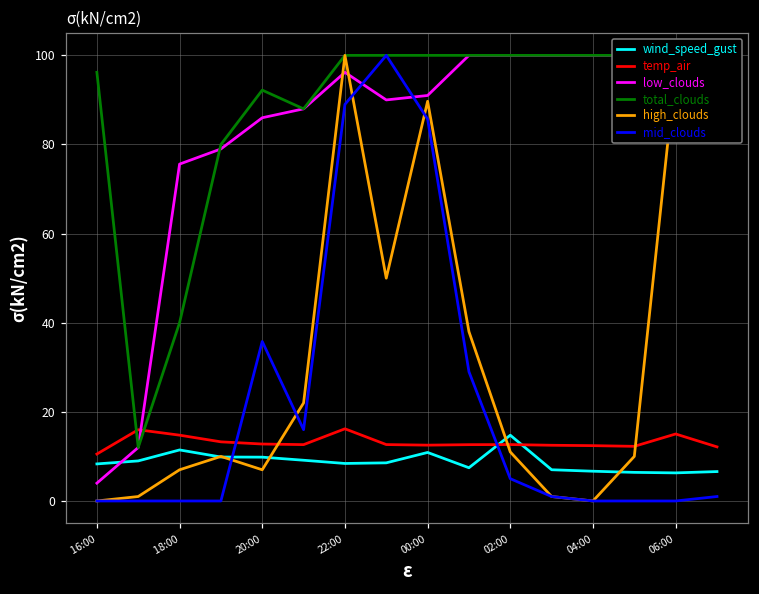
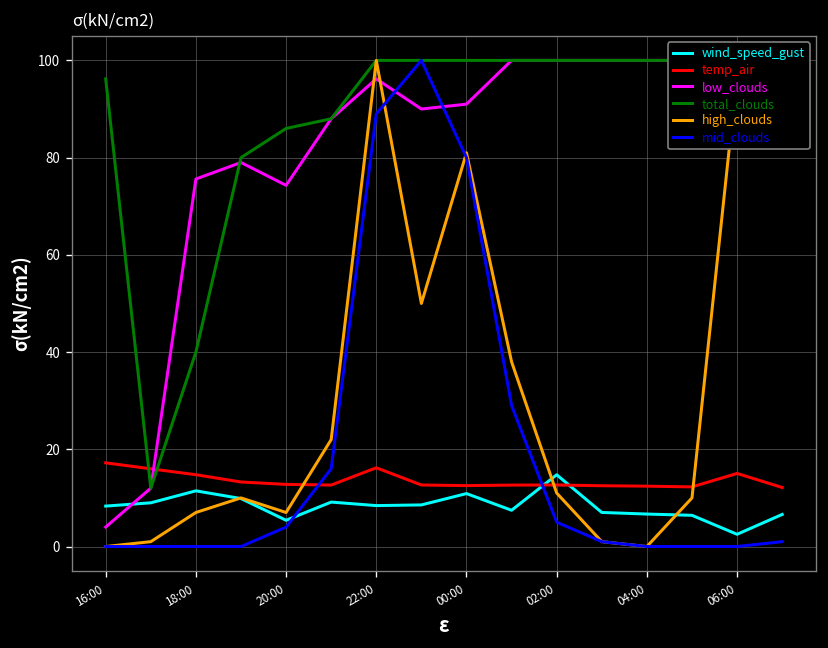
  {
    "wind_speed_gust": {
      "16:00": 8,
      "18:00": 11,
-     "20:00": 10,
+     "20:00": 5,
      "22:00": 8,
      "00:00": 11,
      "02:00": 15,
      "04:00": 7,
-     "06:00": 6
+     "06:00": 3
    },
    "temp_air": {
-     "16:00": 11,
+     "16:00": 17,
      "18:00": 15,
      "20:00": 13,
      "22:00": 16,
      "00:00": 13,
      "02:00": 13,
      "04:00": 12,
      "06:00": 15
    },
    "low_clouds": {
      "16:00": 4,
      "18:00": 76,
-     "20:00": 86,
+     "20:00": 74,
      "22:00": 96,
      "00:00": 91
    },
    "total_clouds": {
      "16:00": 96,
      "18:00": 40,
-     "20:00": 92,
+     "20:00": 86,
      "00:00": 100
    },
    "high_clouds": {
      "18:00": 7,
      "20:00": 7,
-     "00:00": 90,
+     "00:00": 81,
      "02:00": 11
    },
    "mid_clouds": {
      "18:00": 0,
-     "20:00": 36,
+     "20:00": 4,
      "22:00": 89,
-     "00:00": 86,
+     "00:00": 80,
      "02:00": 5,
      "06:00": 0
    }
  }
